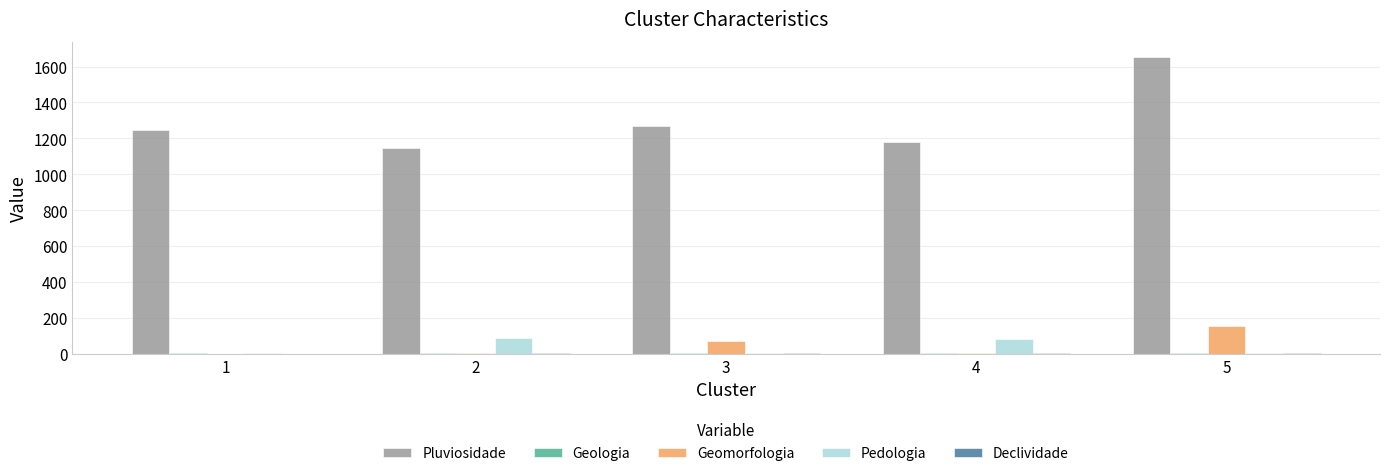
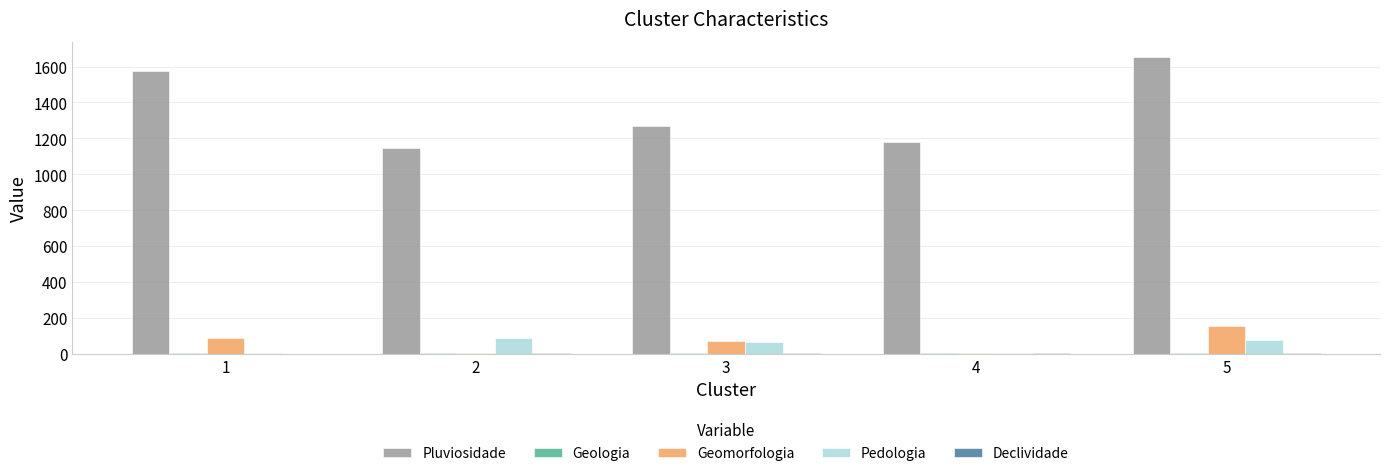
  {
    "Pluviosidade": {
-     "1": 1240,
+     "1": 1580,
      "2": 1150,
      "3": 1270,
      "4": 1180,
      "5": 1660
    },
    "Geomorfologia": {
-     "1": 0,
+     "1": 90,
      "3": 70,
      "5": 160
    },
    "Pedologia": {
      "2": 90,
-     "3": 0,
-     "4": 80,
-     "5": 0
+     "3": 70,
+     "4": 0,
+     "5": 70
    }
  }
